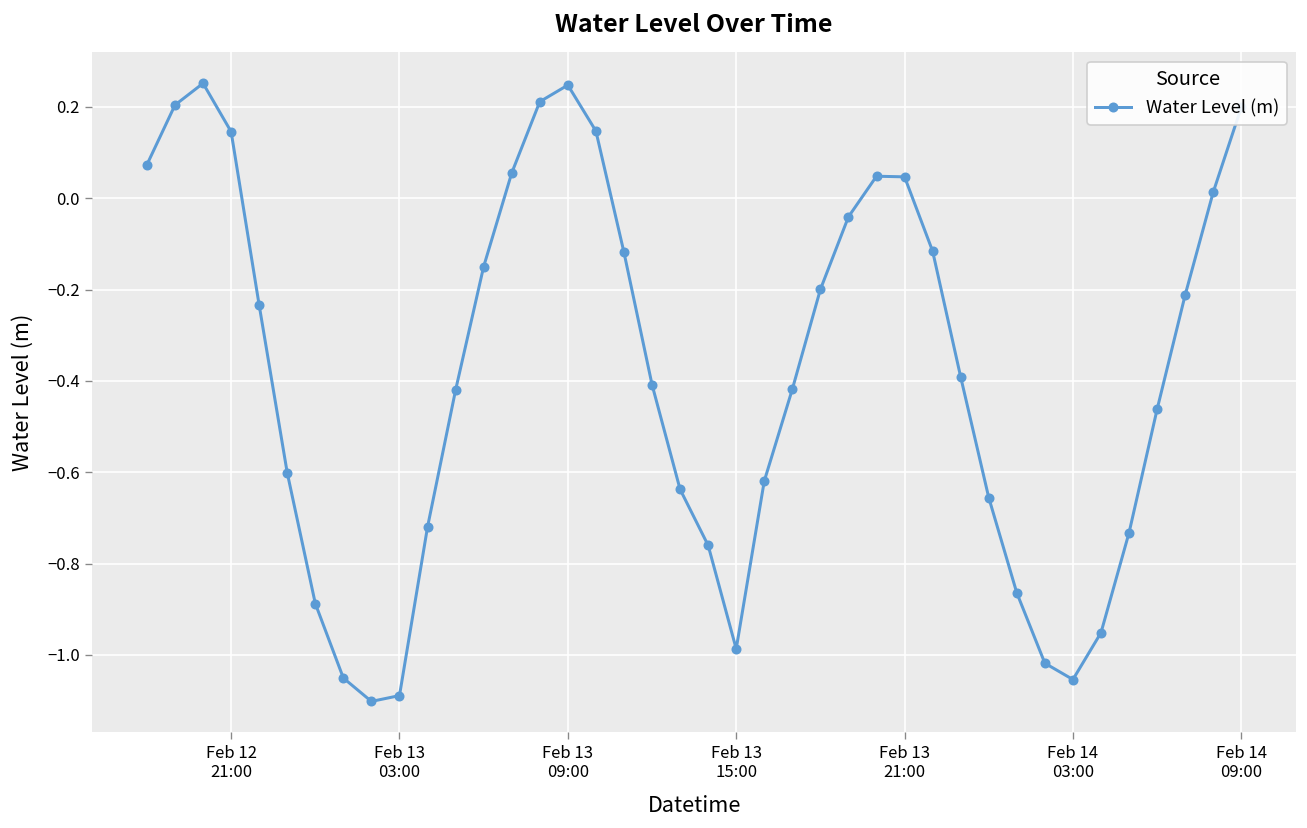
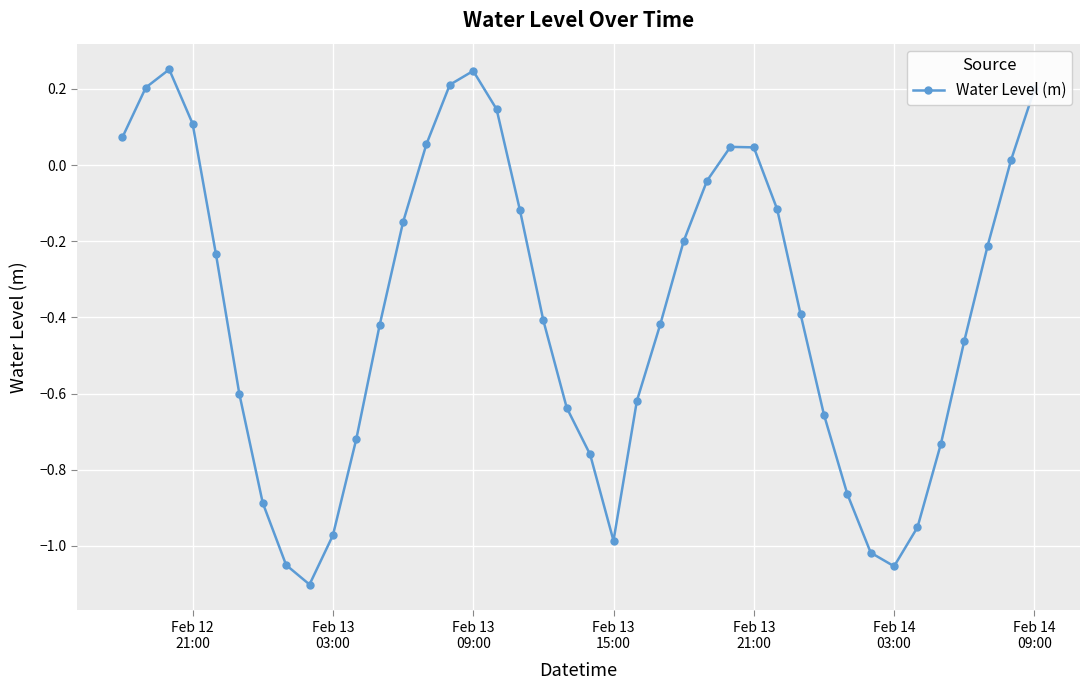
  {
-   "Feb 12 21:00": 0.15,
-   "Feb 13 03:00": -1.09,
+   "Feb 12 21:00": 0.11,
+   "Feb 13 03:00": -0.97,
    "Feb 13 09:00": 0.25,
    "Feb 13 15:00": -0.99,
    "Feb 13 21:00": 0.05,
    "Feb 14 03:00": -1.05
  }
